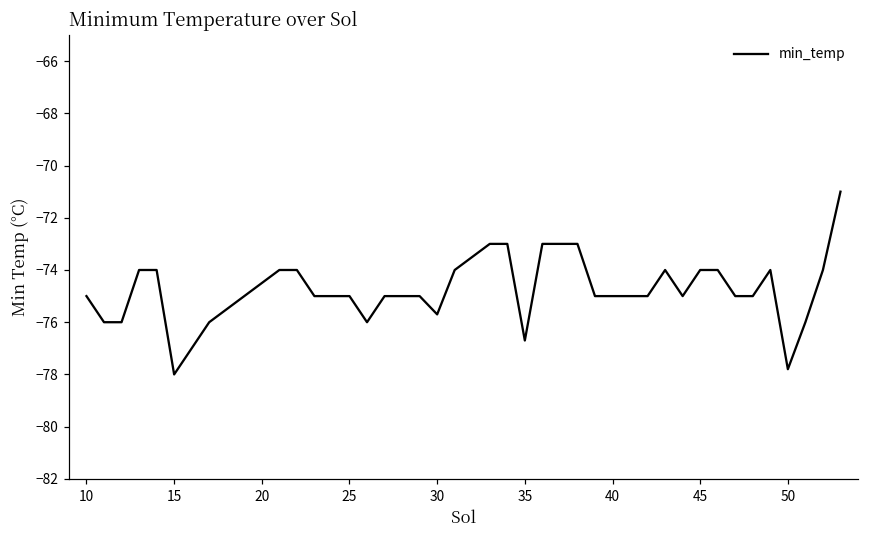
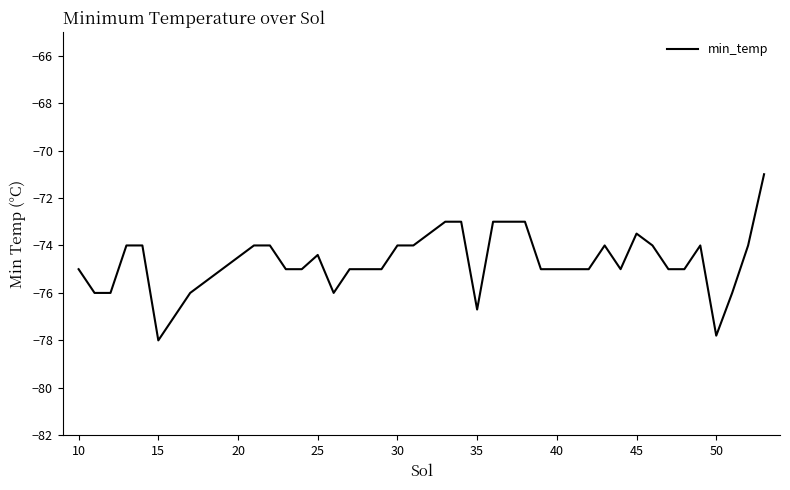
  {
    "10": -75.0,
    "15": -78.0,
-   "25": -75.0,
-   "30": -75.7,
+   "25": -74.4,
+   "30": -74.0,
    "35": -76.7,
    "40": -75.0,
-   "45": -74.0,
+   "45": -73.5,
    "50": -77.8
  }
